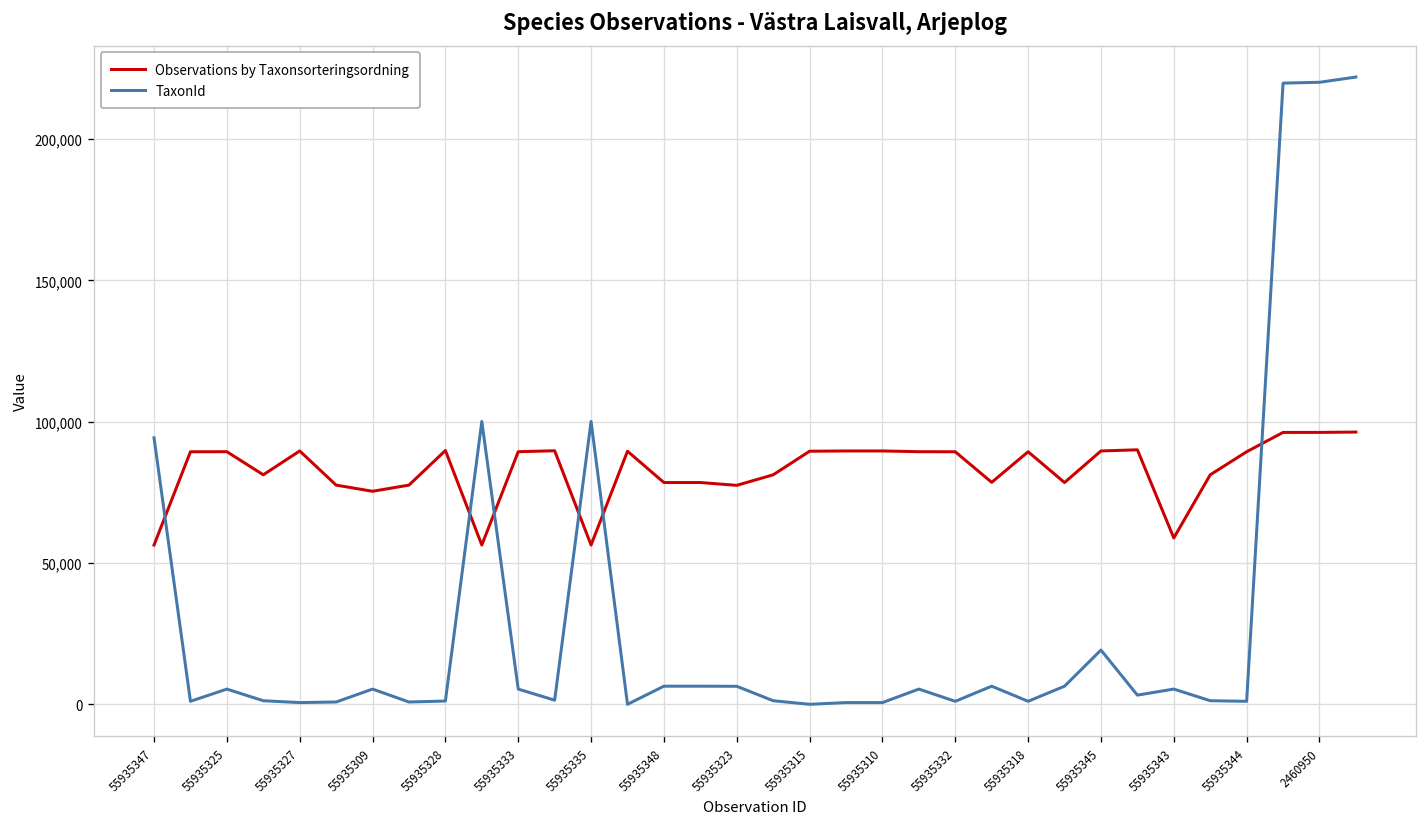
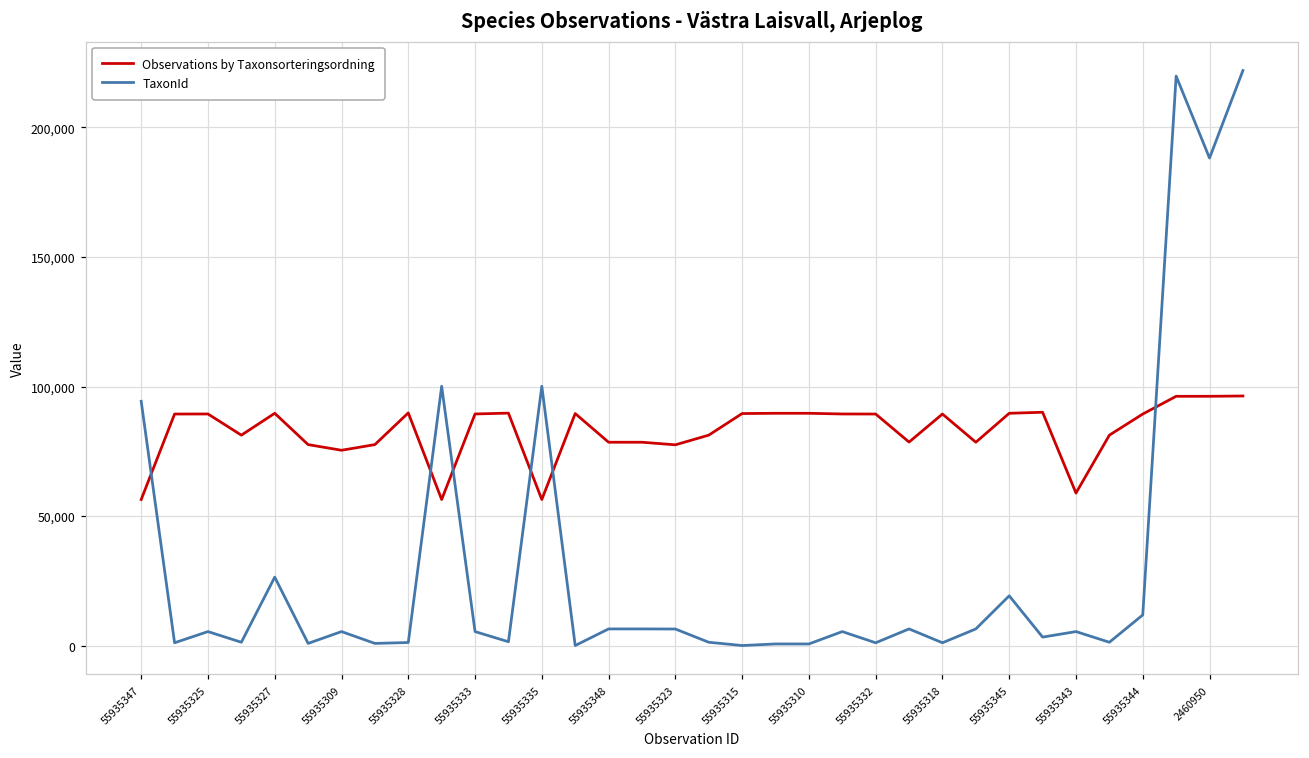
  {
    "Observations by Taxonsorteringsordning": {
      "55935347": "56,000",
      "55935325": "89,000",
      "55935327": "90,000",
      "55935309": "75,000",
      "55935328": "90,000",
      "55935333": "89,000",
      "55935335": "56,000",
      "55935348": "79,000",
      "55935323": "78,000",
      "55935315": "90,000",
      "55935310": "90,000",
      "55935332": "89,000",
      "55935318": "89,000",
      "55935345": "90,000",
      "55935343": "59,000",
      "55935344": "89,000",
      "2460950": "96,000"
    },
    "TaxonId": {
      "55935347": "94,000",
      "55935325": "5,000",
-     "55935327": "1,000",
+     "55935327": "26,000",
      "55935309": "5,000",
      "55935328": "1,000",
      "55935333": "5,000",
      "55935335": "100,000",
      "55935348": "6,000",
      "55935323": "6,000",
      "55935315": "0",
      "55935310": "1,000",
      "55935332": "1,000",
      "55935318": "1,000",
      "55935345": "19,000",
      "55935343": "5,000",
-     "55935344": "1,000",
-     "2460950": "220,000"
+     "55935344": "12,000",
+     "2460950": "188,000"
    }
  }
